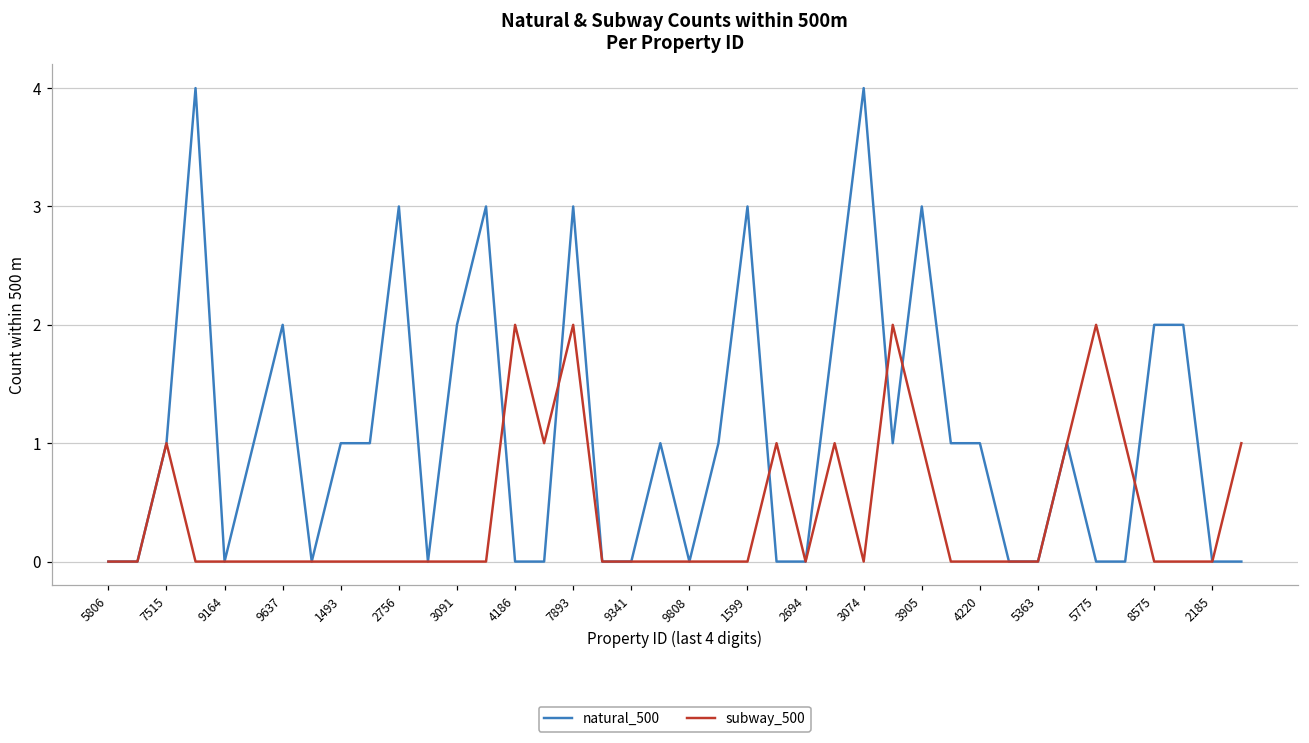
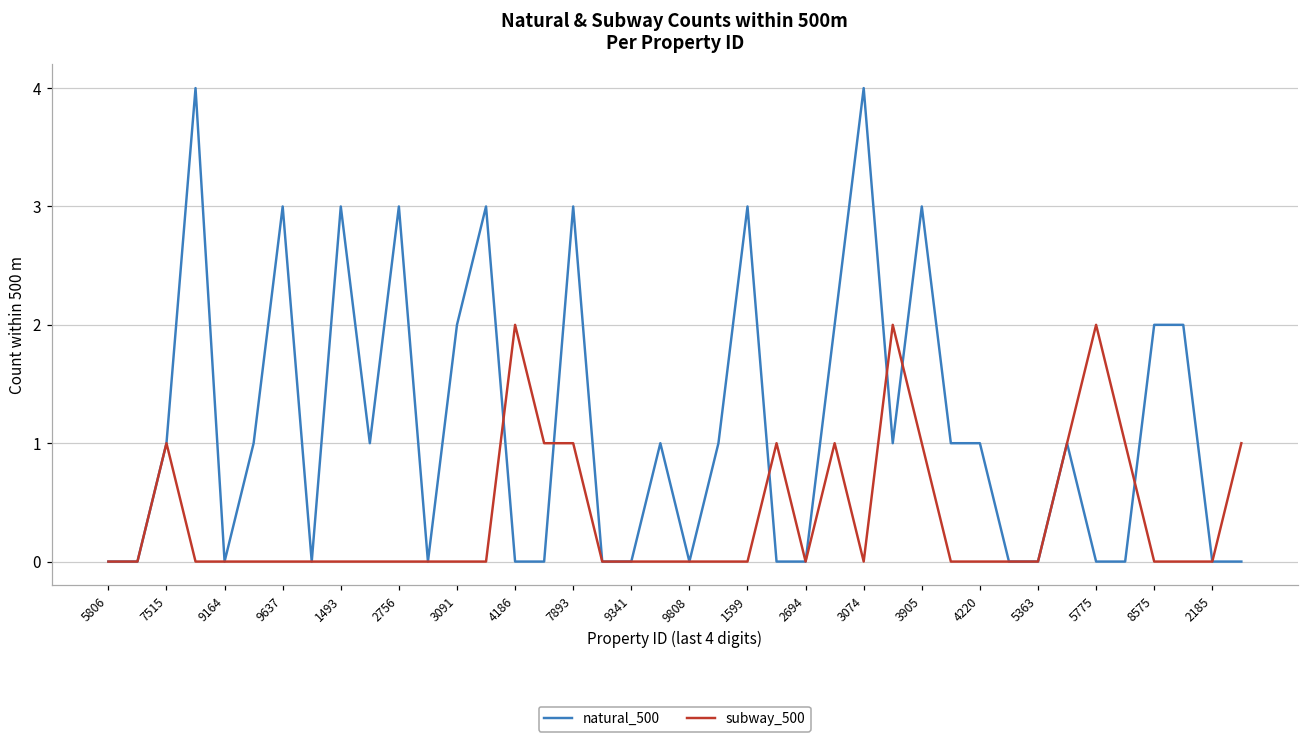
  {
    "natural_500": {
-     "9637": 2,
-     "1493": 1,
+     "9637": 3,
+     "1493": 3,
      "2756": 3,
      "3091": 2,
      "4186": 0,
      "7893": 3,
      "1599": 3,
      "3074": 4,
      "3905": 3,
      "4220": 1,
      "5775": 0,
      "8575": 2
    },
    "subway_500": {
      "9637": 0,
      "1493": 0,
      "2756": 0,
      "3091": 0,
      "4186": 2,
-     "7893": 2,
+     "7893": 1,
      "1599": 0,
      "3074": 0,
      "3905": 1,
      "4220": 0,
      "5775": 2,
      "8575": 0
    }
  }
